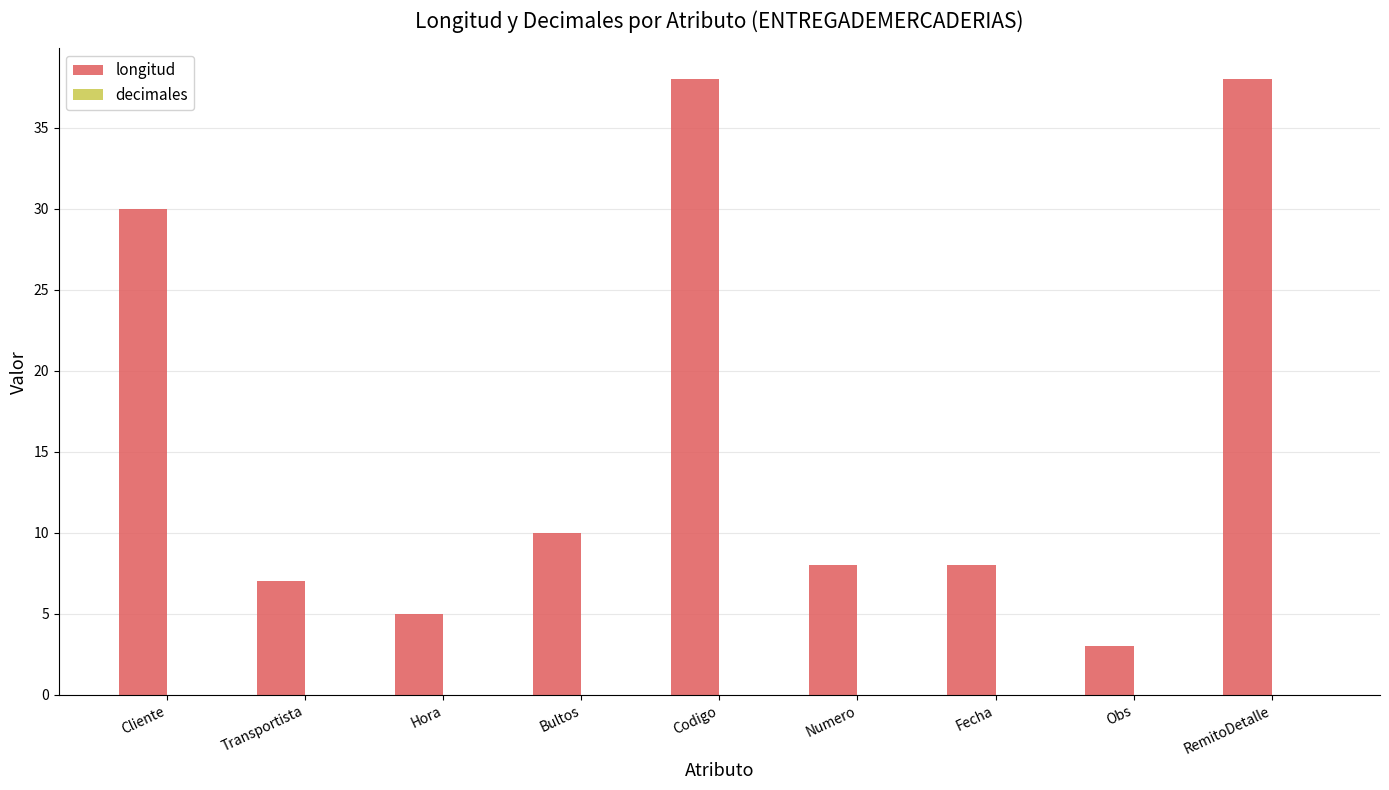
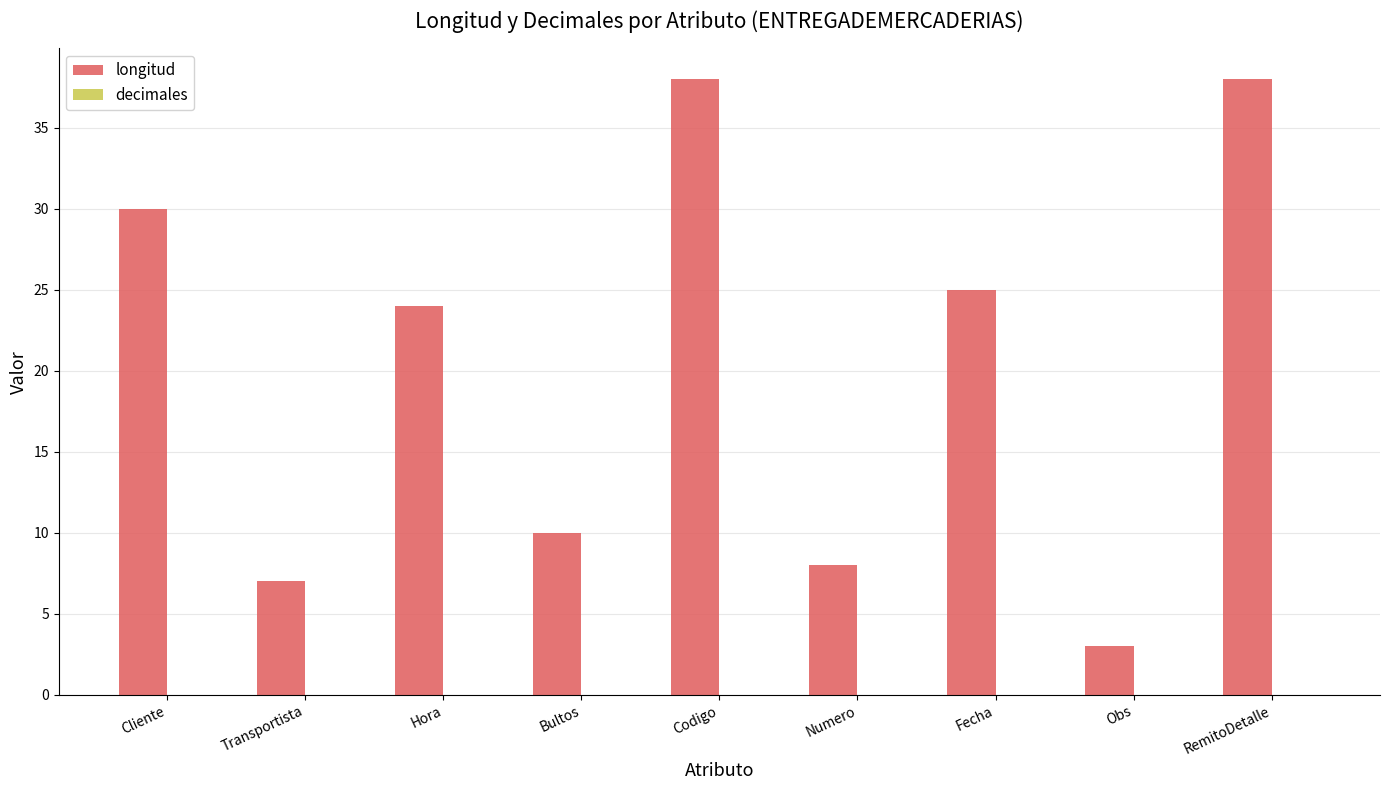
  {
    "longitud": {
      "Cliente": 30,
      "Transportista": 7,
-     "Hora": 5,
+     "Hora": 24,
      "Bultos": 10,
      "Codigo": 38,
      "Numero": 8,
-     "Fecha": 8,
+     "Fecha": 25,
      "Obs": 3,
      "RemitoDetalle": 38
    },
    "decimales": {
      "Cliente": 0,
      "Transportista": 0,
      "Hora": 0,
      "Bultos": 0,
      "Codigo": 0,
      "Numero": 0,
      "Fecha": 0,
      "Obs": 0,
      "RemitoDetalle": 0
    }
  }
